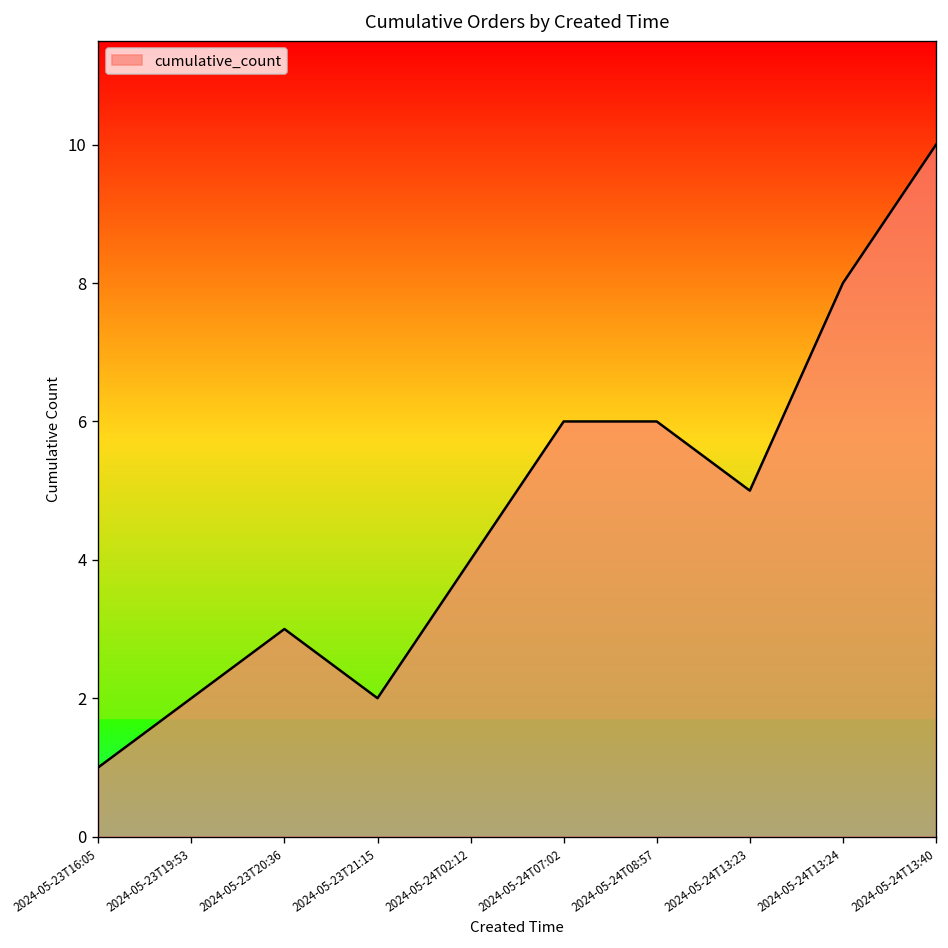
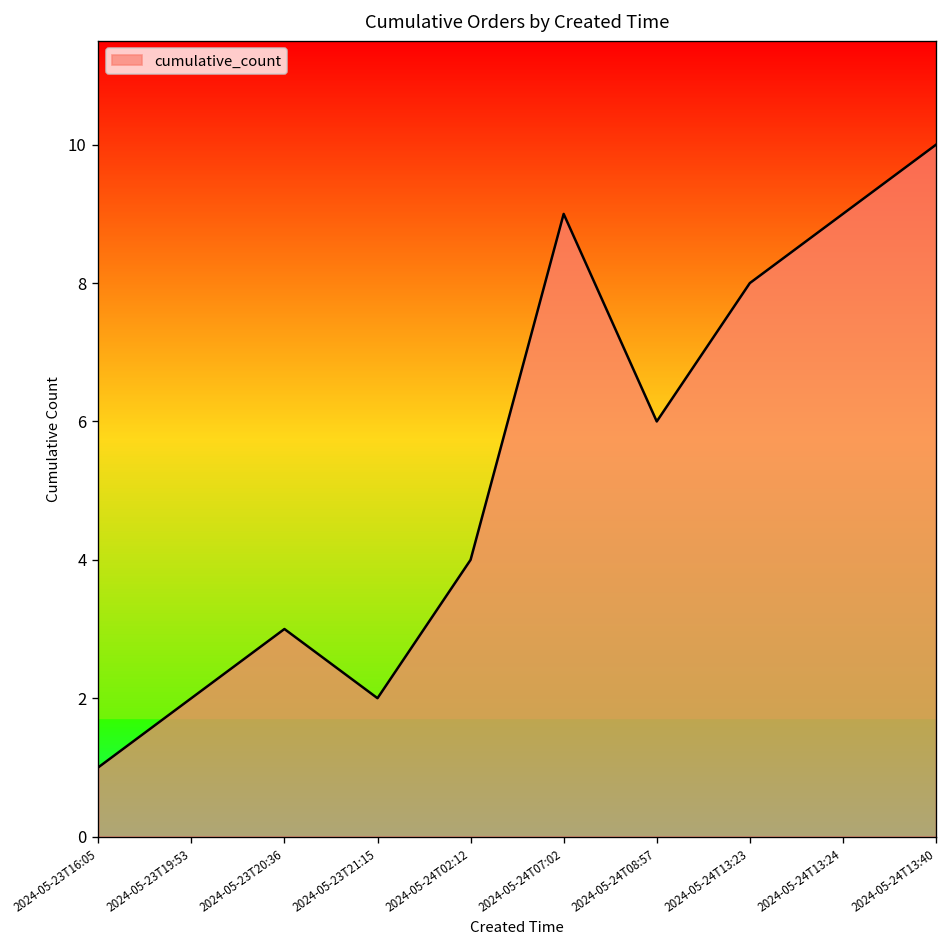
  {
    "2024-05-23T16:05": 1,
    "2024-05-23T19:53": 2,
    "2024-05-23T20:36": 3,
    "2024-05-23T21:15": 2,
    "2024-05-24T02:12": 4,
-   "2024-05-24T07:02": 6,
+   "2024-05-24T07:02": 9,
    "2024-05-24T08:57": 6,
-   "2024-05-24T13:23": 5,
-   "2024-05-24T13:24": 8,
+   "2024-05-24T13:23": 8,
+   "2024-05-24T13:24": 9,
    "2024-05-24T13:40": 10
  }
